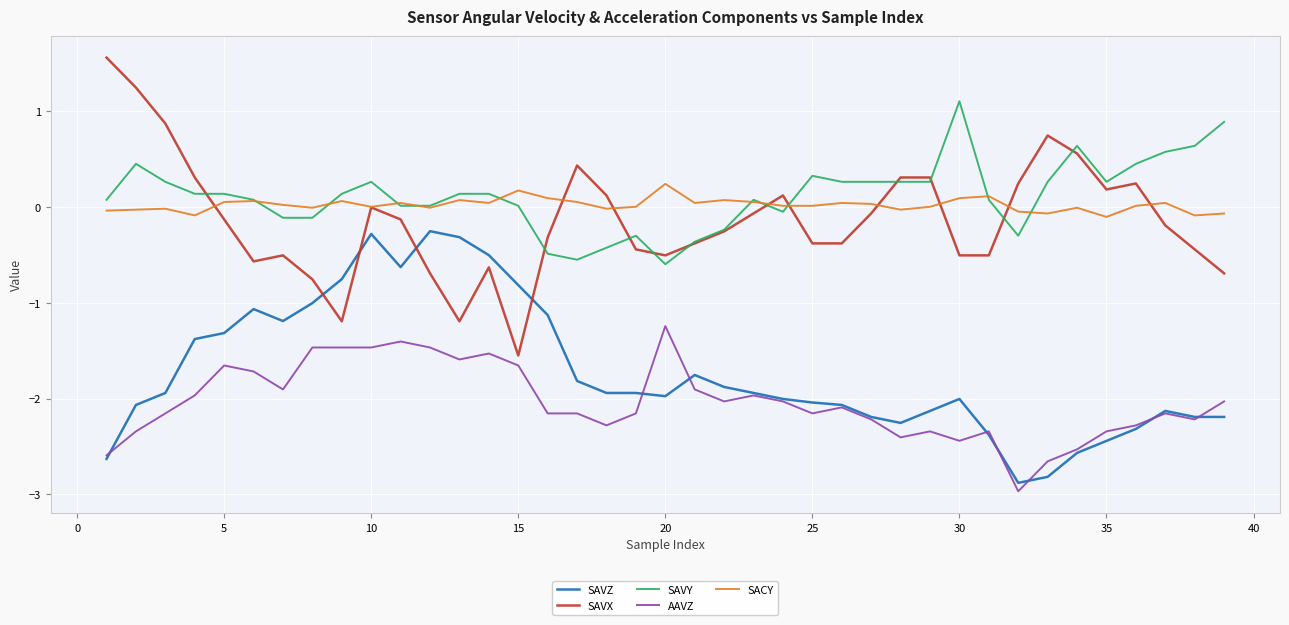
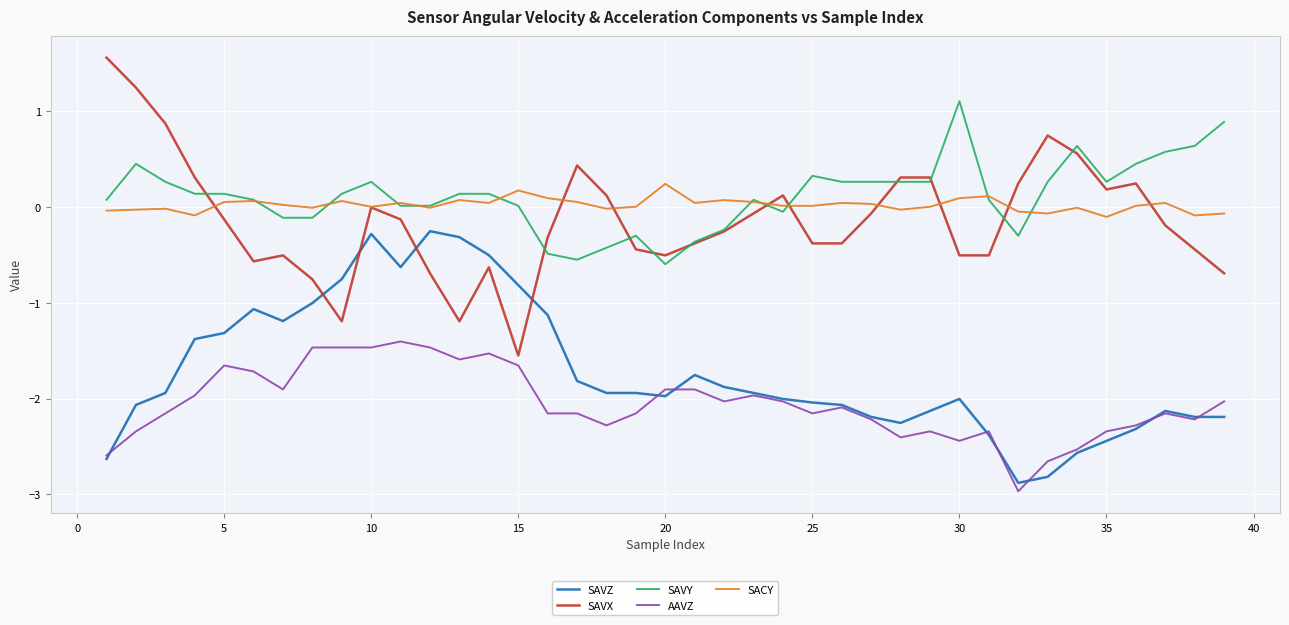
  {
    "SAVZ": {
      "5": -1.3,
      "10": -0.3,
      "15": -0.8,
      "20": -2.0,
      "25": -2.0,
      "30": -2.0,
      "35": -2.4
    },
    "SAVX": {
      "5": -0.1,
      "15": -1.6,
      "20": -0.5,
      "25": -0.4,
      "30": -0.5,
      "35": 0.2
    },
    "SAVY": {
      "5": 0.1,
      "10": 0.3,
      "15": 0.0,
      "20": -0.6,
      "25": 0.3,
      "30": 1.1,
      "35": 0.3
    },
    "AAVZ": {
      "5": -1.7,
      "10": -1.5,
      "15": -1.7,
-     "20": -1.2,
+     "20": -1.9,
      "25": -2.2,
      "30": -2.4,
      "35": -2.3
    },
    "SACY": {
      "5": 0.0,
      "15": 0.2,
      "20": 0.2,
      "25": 0.0,
      "30": 0.1,
      "35": -0.1
    }
  }
